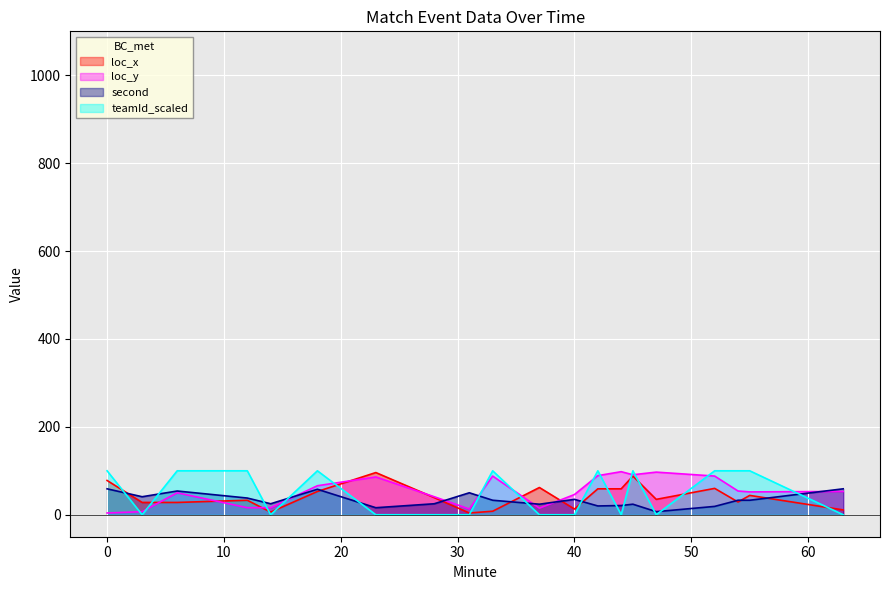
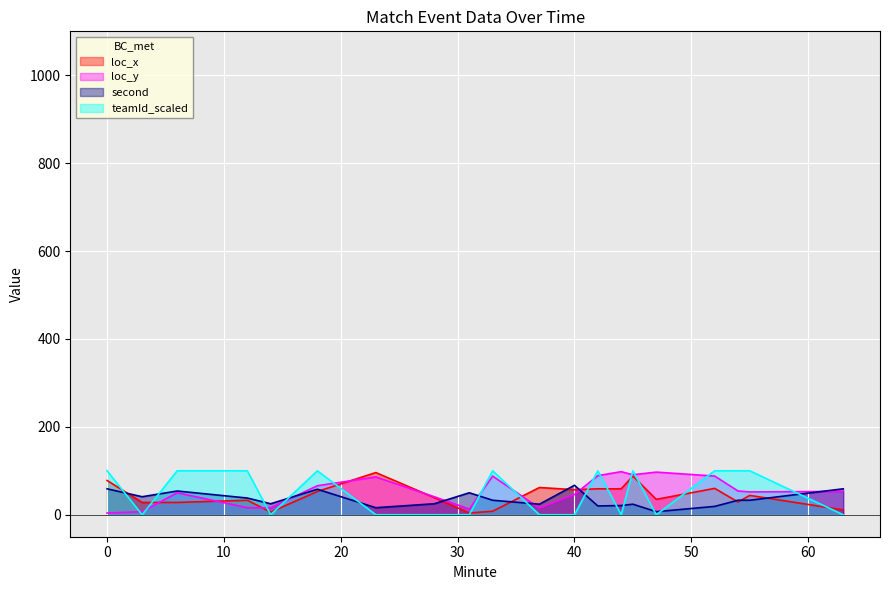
  {
    "loc_x": {
      "0": 80,
-     "40": 10
+     "40": 60
    },
    "loc_y": {
      "0": 0,
      "40": 50
    },
    "second": {
      "0": 60,
-     "40": 40
+     "40": 70
    },
    "teamId_scaled": {
      "0": 100,
      "40": 0
    }
  }
